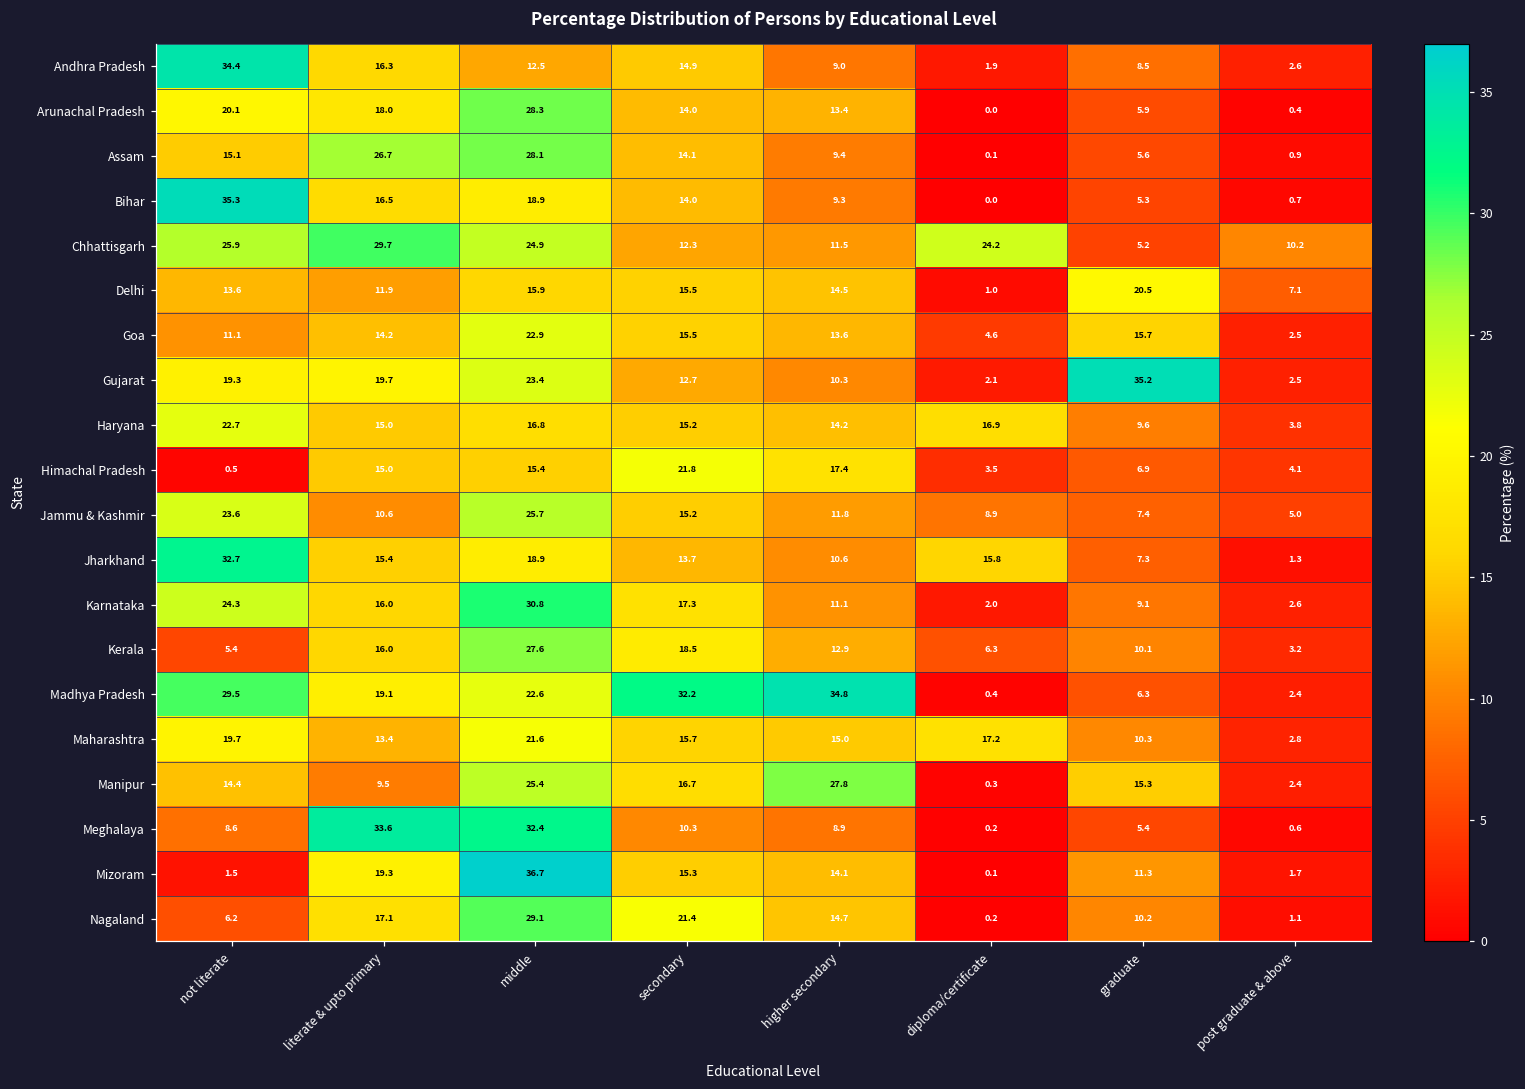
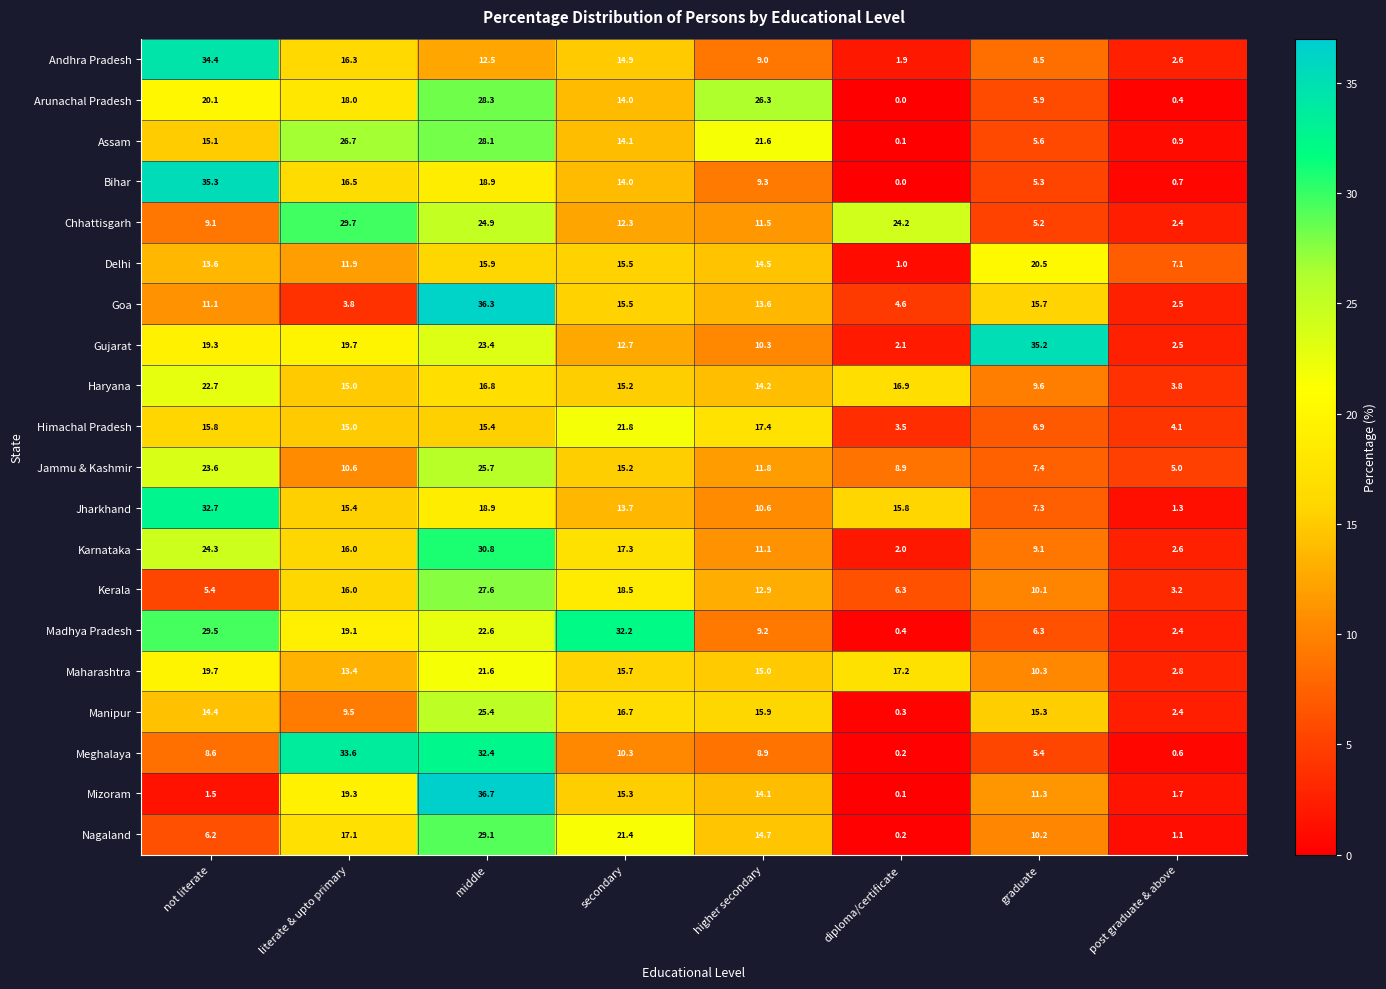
  {
    "Andhra Pradesh": {
      "not literate": 34.4,
      "literate & upto primary": 16.3,
      "middle": 12.5,
      "secondary": 14.9,
      "higher secondary": 9.0,
      "diploma/certificate": 1.9,
      "graduate": 8.5,
      "post graduate & above": 2.6
    },
    "Arunachal Pradesh": {
      "not literate": 20.1,
      "literate & upto primary": 18.0,
      "middle": 28.3,
      "secondary": 14.0,
-     "higher secondary": 13.4,
+     "higher secondary": 26.3,
      "diploma/certificate": 0.0,
      "graduate": 5.9,
      "post graduate & above": 0.4
    },
    "Assam": {
      "not literate": 15.1,
      "literate & upto primary": 26.7,
      "middle": 28.1,
      "secondary": 14.1,
-     "higher secondary": 9.4,
+     "higher secondary": 21.6,
      "diploma/certificate": 0.1,
      "graduate": 5.6,
      "post graduate & above": 0.9
    },
    "Bihar": {
      "not literate": 35.3,
      "literate & upto primary": 16.5,
      "middle": 18.9,
      "secondary": 14.0,
      "higher secondary": 9.3,
      "diploma/certificate": 0.0,
      "graduate": 5.3,
      "post graduate & above": 0.7
    },
    "Chhattisgarh": {
-     "not literate": 25.9,
+     "not literate": 9.1,
      "literate & upto primary": 29.7,
      "middle": 24.9,
      "secondary": 12.3,
      "higher secondary": 11.5,
      "diploma/certificate": 24.2,
      "graduate": 5.2,
-     "post graduate & above": 10.2
+     "post graduate & above": 2.4
    },
    "Delhi": {
      "not literate": 13.6,
      "literate & upto primary": 11.9,
      "middle": 15.9,
      "secondary": 15.5,
      "higher secondary": 14.5,
      "diploma/certificate": 1.0,
      "graduate": 20.5,
      "post graduate & above": 7.1
    },
    "Goa": {
      "not literate": 11.1,
-     "literate & upto primary": 14.2,
-     "middle": 22.9,
+     "literate & upto primary": 3.8,
+     "middle": 36.3,
      "secondary": 15.5,
      "higher secondary": 13.6,
      "diploma/certificate": 4.6,
      "graduate": 15.7,
      "post graduate & above": 2.5
    },
    "Gujarat": {
      "not literate": 19.3,
      "literate & upto primary": 19.7,
      "middle": 23.4,
      "secondary": 12.7,
      "higher secondary": 10.3,
      "diploma/certificate": 2.1,
      "graduate": 35.2,
      "post graduate & above": 2.5
    },
    "Haryana": {
      "not literate": 22.7,
      "literate & upto primary": 15.0,
      "middle": 16.8,
      "secondary": 15.2,
      "higher secondary": 14.2,
      "diploma/certificate": 16.9,
      "graduate": 9.6,
      "post graduate & above": 3.8
    },
    "Himachal Pradesh": {
-     "not literate": 0.5,
+     "not literate": 15.8,
      "literate & upto primary": 15.0,
      "middle": 15.4,
      "secondary": 21.8,
      "higher secondary": 17.4,
      "diploma/certificate": 3.5,
      "graduate": 6.9,
      "post graduate & above": 4.1
    },
    "Jammu & Kashmir": {
      "not literate": 23.6,
      "literate & upto primary": 10.6,
      "middle": 25.7,
      "secondary": 15.2,
      "higher secondary": 11.8,
      "diploma/certificate": 8.9,
      "graduate": 7.4,
      "post graduate & above": 5.0
    },
    "Jharkhand": {
      "not literate": 32.7,
      "literate & upto primary": 15.4,
      "middle": 18.9,
      "secondary": 13.7,
      "higher secondary": 10.6,
      "diploma/certificate": 15.8,
      "graduate": 7.3,
      "post graduate & above": 1.3
    },
    "Karnataka": {
      "not literate": 24.3,
      "literate & upto primary": 16.0,
      "middle": 30.8,
      "secondary": 17.3,
      "higher secondary": 11.1,
      "diploma/certificate": 2.0,
      "graduate": 9.1,
      "post graduate & above": 2.6
    },
    "Kerala": {
      "not literate": 5.4,
      "literate & upto primary": 16.0,
      "middle": 27.6,
      "secondary": 18.5,
      "higher secondary": 12.9,
      "diploma/certificate": 6.3,
      "graduate": 10.1,
      "post graduate & above": 3.2
    },
    "Madhya Pradesh": {
      "not literate": 29.5,
      "literate & upto primary": 19.1,
      "middle": 22.6,
      "secondary": 32.2,
-     "higher secondary": 34.8,
+     "higher secondary": 9.2,
      "diploma/certificate": 0.4,
      "graduate": 6.3,
      "post graduate & above": 2.4
    },
    "Maharashtra": {
      "not literate": 19.7,
      "literate & upto primary": 13.4,
      "middle": 21.6,
      "secondary": 15.7,
      "higher secondary": 15.0,
      "diploma/certificate": 17.2,
      "graduate": 10.3,
      "post graduate & above": 2.8
    },
    "Manipur": {
      "not literate": 14.4,
      "literate & upto primary": 9.5,
      "middle": 25.4,
      "secondary": 16.7,
-     "higher secondary": 27.8,
+     "higher secondary": 15.9,
      "diploma/certificate": 0.3,
      "graduate": 15.3,
      "post graduate & above": 2.4
    },
    "Meghalaya": {
      "not literate": 8.6,
      "literate & upto primary": 33.6,
      "middle": 32.4,
      "secondary": 10.3,
      "higher secondary": 8.9,
      "diploma/certificate": 0.2,
      "graduate": 5.4,
      "post graduate & above": 0.6
    },
    "Mizoram": {
      "not literate": 1.5,
      "literate & upto primary": 19.3,
      "middle": 36.7,
      "secondary": 15.3,
      "higher secondary": 14.1,
      "diploma/certificate": 0.1,
      "graduate": 11.3,
      "post graduate & above": 1.7
    },
    "Nagaland": {
      "not literate": 6.2,
      "literate & upto primary": 17.1,
      "middle": 29.1,
      "secondary": 21.4,
      "higher secondary": 14.7,
      "diploma/certificate": 0.2,
      "graduate": 10.2,
      "post graduate & above": 1.1
    }
  }
